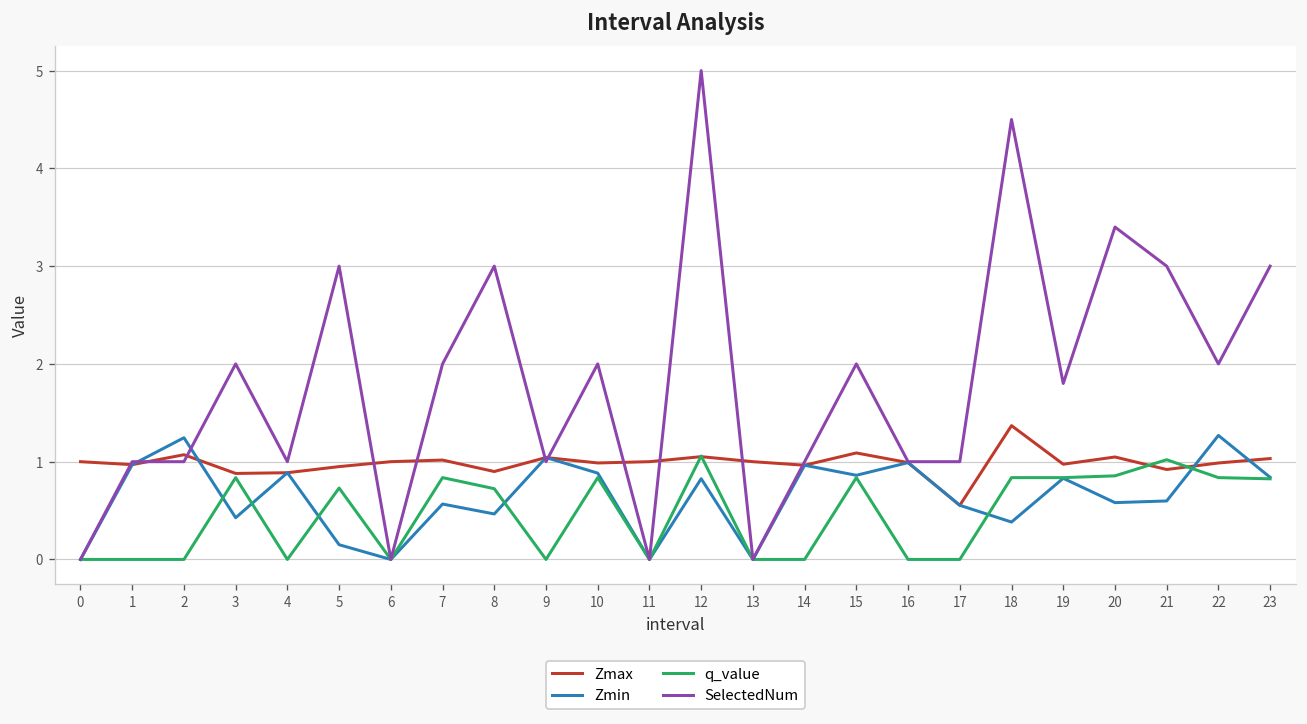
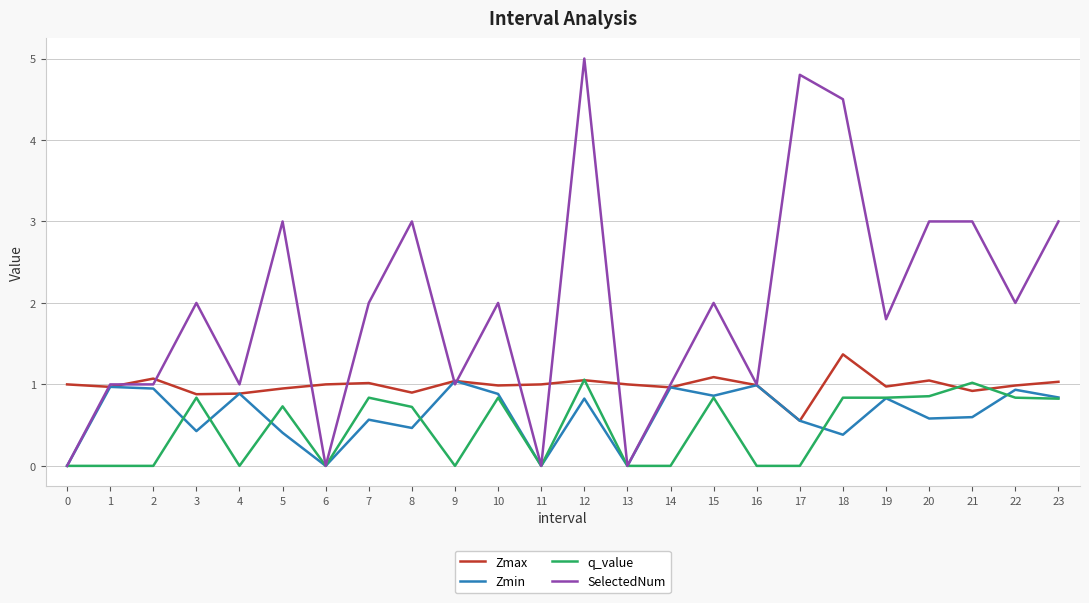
  {
    "Zmax": {
      "0": 1.0,
      "2": 1.1,
      "3": 0.9,
      "5": 0.9,
      "6": 1.0,
      "7": 1.0,
      "8": 0.9,
      "10": 1.0,
      "11": 1.0,
      "13": 1.0,
      "15": 1.1,
      "18": 1.4,
      "19": 1.0,
      "20": 1.0,
      "21": 0.9,
      "22": 1.0,
      "23": 1.0
    },
    "Zmin": {
-     "2": 1.2,
+     "2": 0.9,
      "3": 0.4,
-     "5": 0.2,
+     "5": 0.4,
      "7": 0.6,
      "8": 0.5,
      "10": 0.9,
      "12": 0.8,
      "18": 0.4,
      "20": 0.6,
      "21": 0.6,
-     "22": 1.3
+     "22": 0.9
    },
    "q_value": {
      "1": 0.0,
      "2": 0.0,
      "3": 0.8,
      "4": 0.0,
      "5": 0.7,
      "7": 0.8,
      "8": 0.7,
      "9": 0.0,
      "10": 0.8,
      "14": 0.0,
      "16": 0.0,
      "17": 0.0,
      "18": 0.8,
      "20": 0.9,
      "21": 1.0,
      "22": 0.8
    },
    "SelectedNum": {
      "2": 1.0,
      "3": 2.0,
      "4": 1.0,
      "5": 3.0,
      "7": 2.0,
      "8": 3.0,
      "9": 1.0,
      "10": 2.0,
      "12": 5.0,
      "14": 1.0,
      "15": 2.0,
-     "17": 1.0,
+     "17": 4.8,
      "18": 4.5,
      "19": 1.8,
-     "20": 3.4,
+     "20": 3.0,
      "21": 3.0,
      "22": 2.0,
      "23": 3.0
    }
  }
